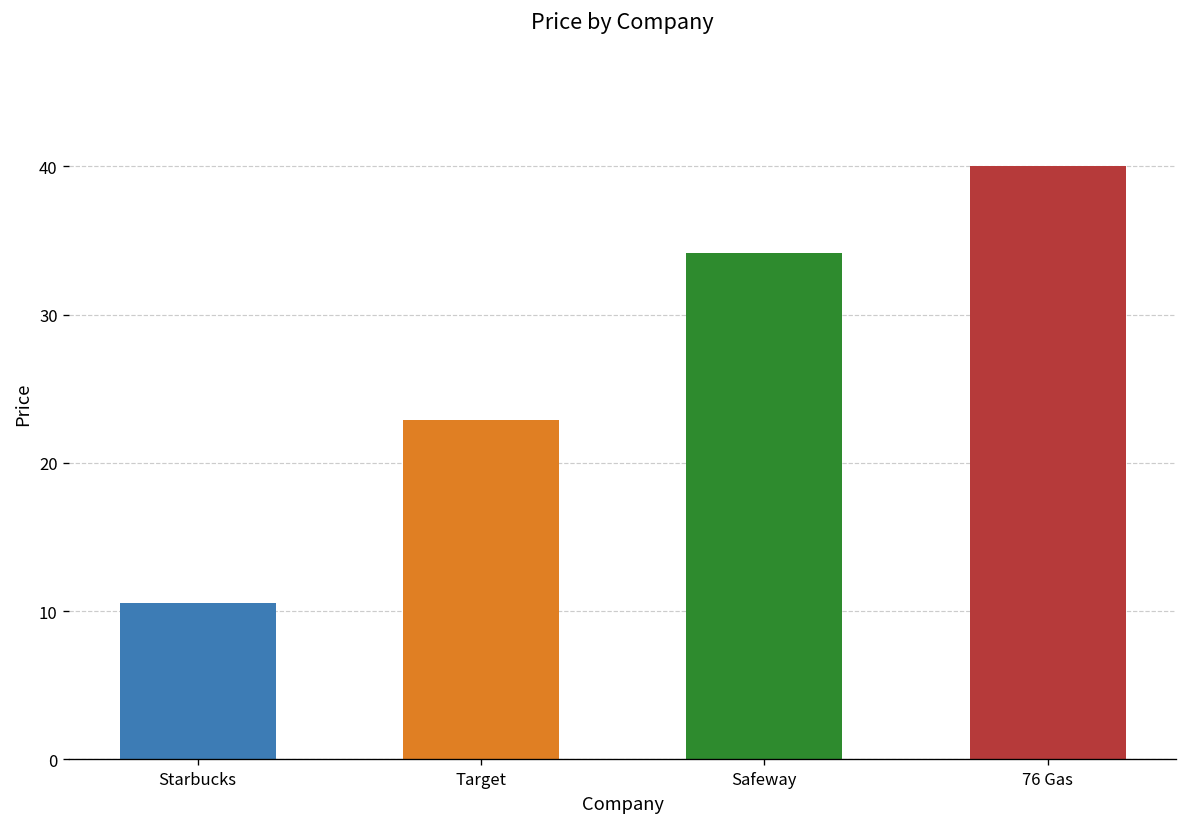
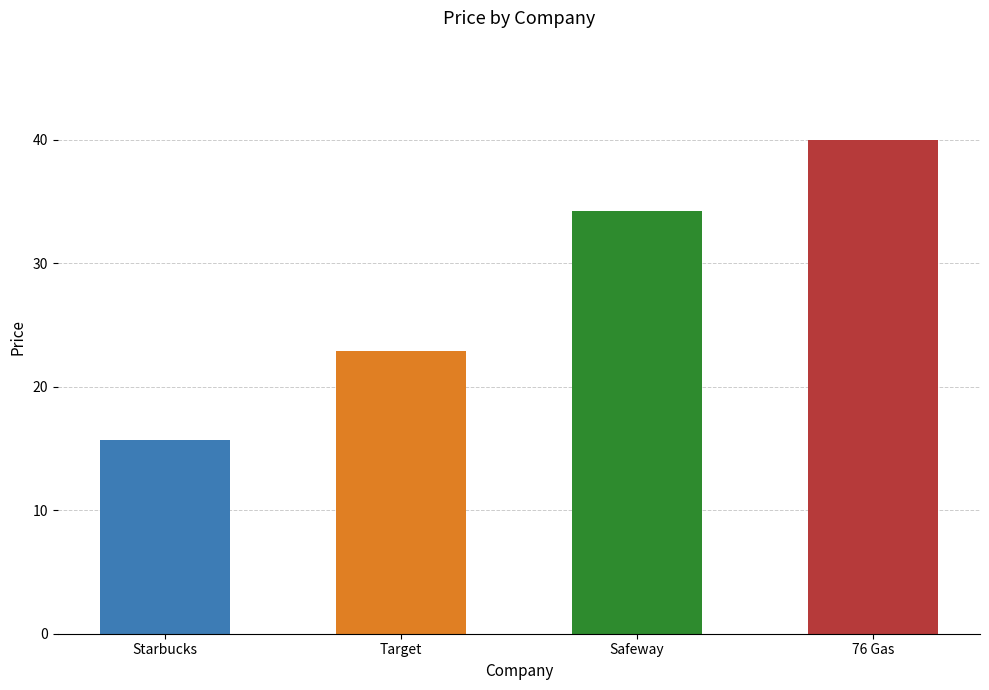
  {
-   "Starbucks": 10.5,
+   "Starbucks": 15.7,
    "Target": 22.9,
    "Safeway": 34.2,
    "76 Gas": 40.0
  }
